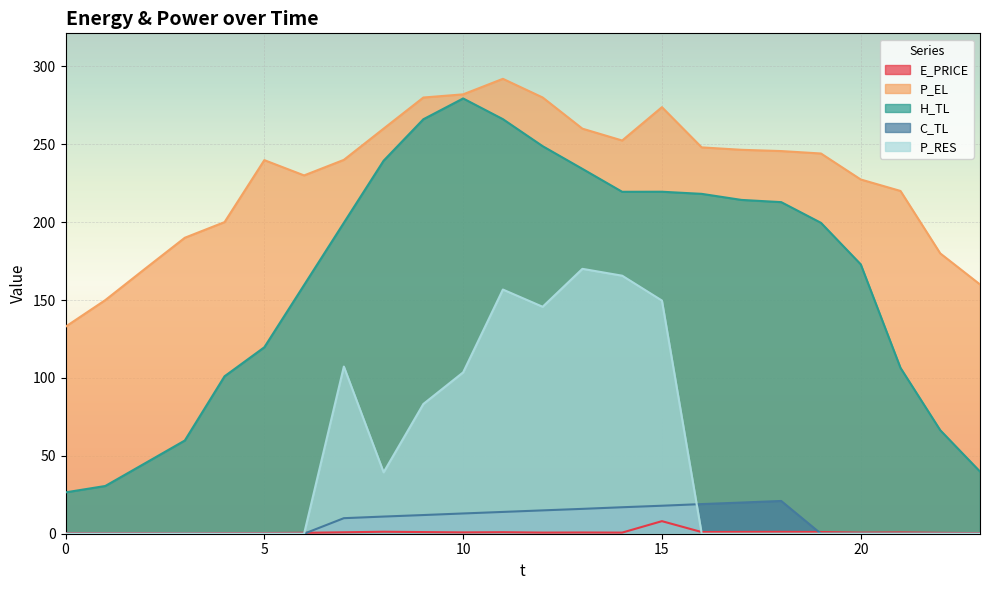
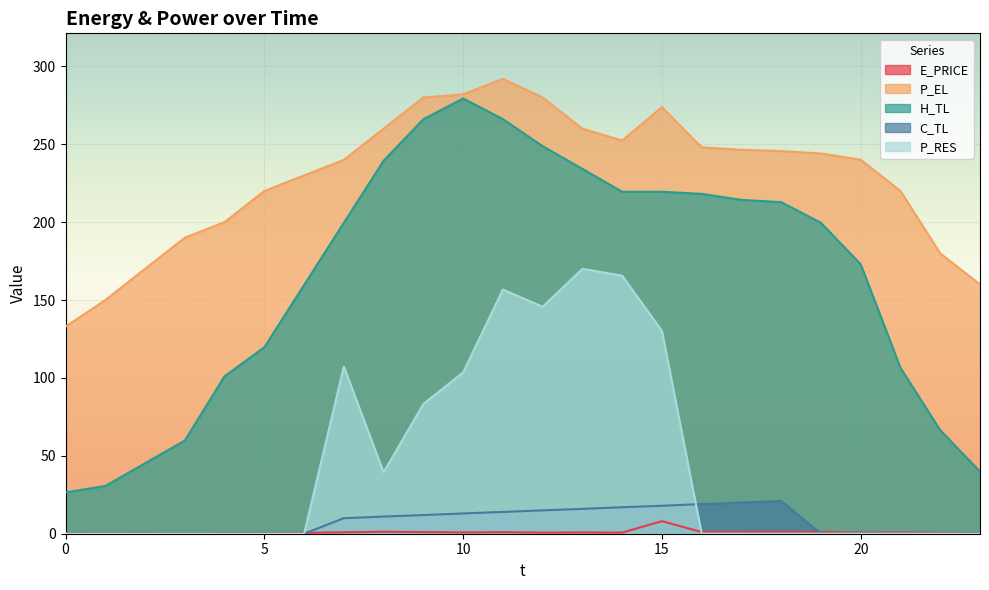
  {
    "E_PRICE": {
      "10": 1,
      "15": 8
    },
    "P_EL": {
      "0": 133,
-     "5": 240,
+     "5": 220,
      "10": 282,
      "15": 274,
-     "20": 227
+     "20": 240
    },
    "P_RES": {
      "10": 104,
-     "15": 150
+     "15": 130
    }
  }
